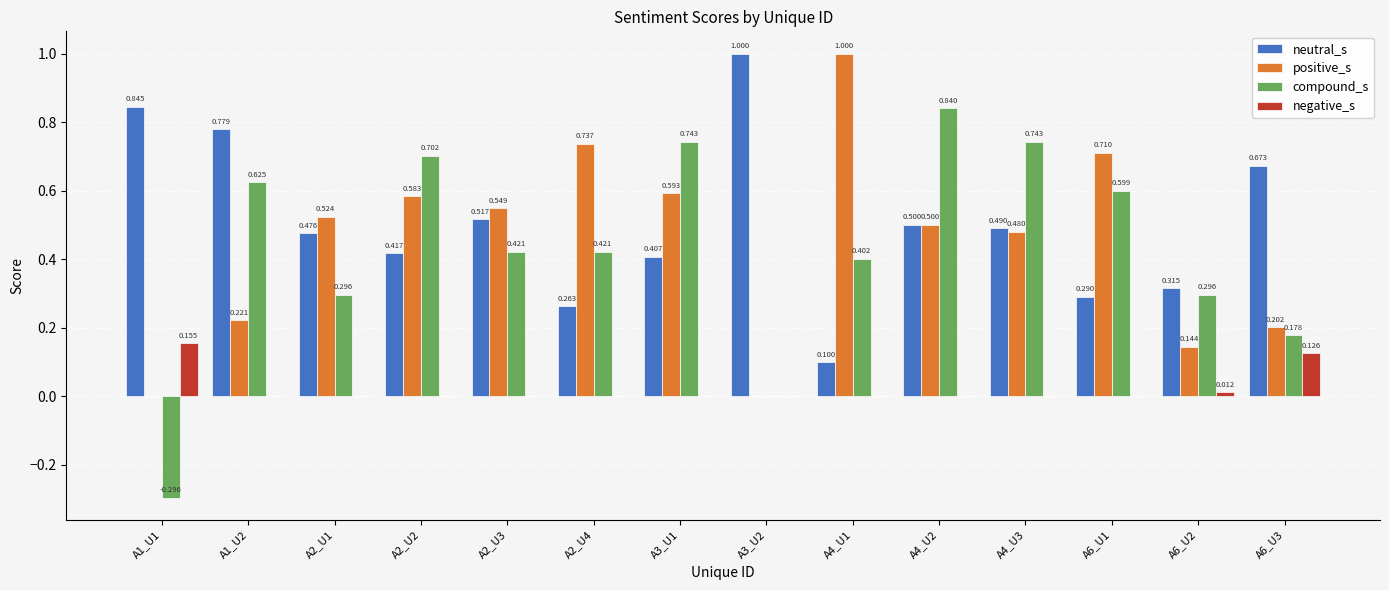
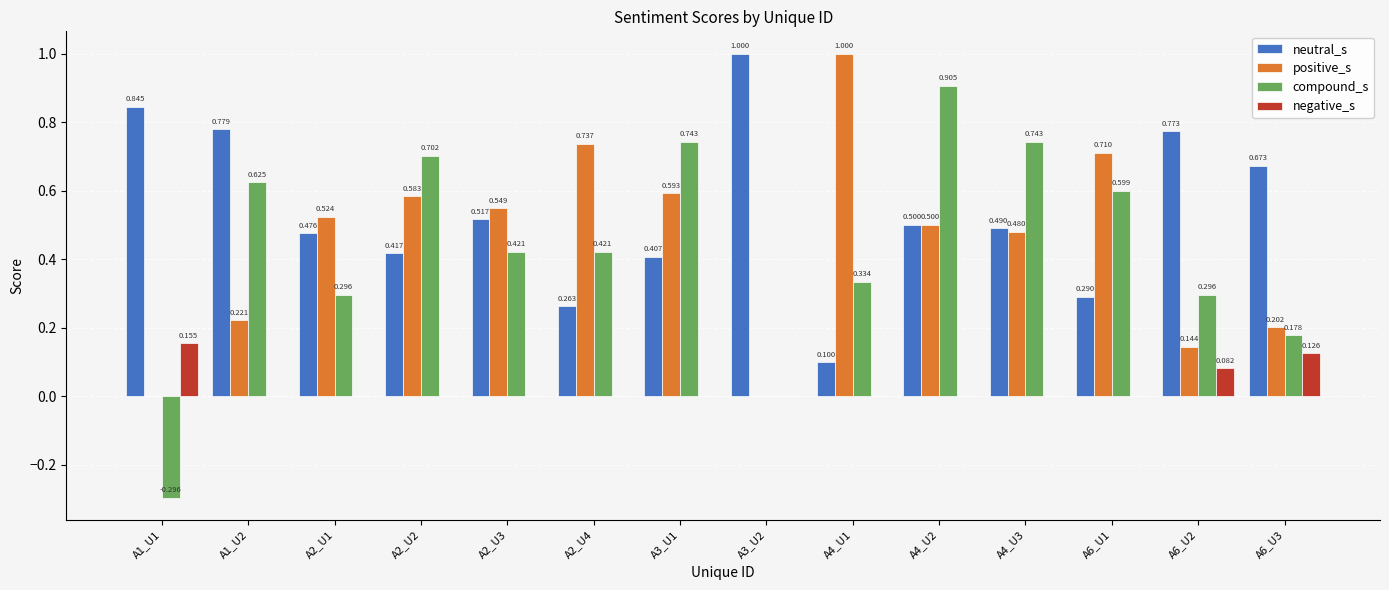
  {
    "neutral_s": {
      "A1_U1": 0.845,
      "A1_U2": 0.779,
      "A2_U1": 0.476,
      "A2_U2": 0.417,
      "A2_U3": 0.517,
      "A2_U4": 0.263,
      "A3_U1": 0.407,
      "A3_U2": 1.000,
      "A4_U1": 0.100,
      "A4_U2": 0.500,
      "A4_U3": 0.490,
      "A6_U1": 0.290,
-     "A6_U2": 0.315,
+     "A6_U2": 0.773,
      "A6_U3": 0.673
    },
    "positive_s": {
      "A1_U2": 0.221,
      "A2_U1": 0.524,
      "A2_U2": 0.583,
      "A2_U3": 0.549,
      "A2_U4": 0.737,
      "A3_U1": 0.593,
      "A4_U1": 1.000,
      "A4_U2": 0.500,
      "A4_U3": 0.480,
      "A6_U1": 0.710,
      "A6_U2": 0.144,
      "A6_U3": 0.202
    },
    "compound_s": {
      "A1_U1": -0.296,
      "A1_U2": 0.625,
      "A2_U1": 0.296,
      "A2_U2": 0.702,
      "A2_U3": 0.421,
      "A2_U4": 0.421,
      "A3_U1": 0.743,
-     "A4_U1": 0.402,
-     "A4_U2": 0.840,
+     "A4_U1": 0.334,
+     "A4_U2": 0.905,
      "A4_U3": 0.743,
      "A6_U1": 0.599,
      "A6_U2": 0.296,
      "A6_U3": 0.178
    },
    "negative_s": {
      "A1_U1": 0.155,
-     "A6_U2": 0.012,
+     "A6_U2": 0.082,
      "A6_U3": 0.126
    }
  }
